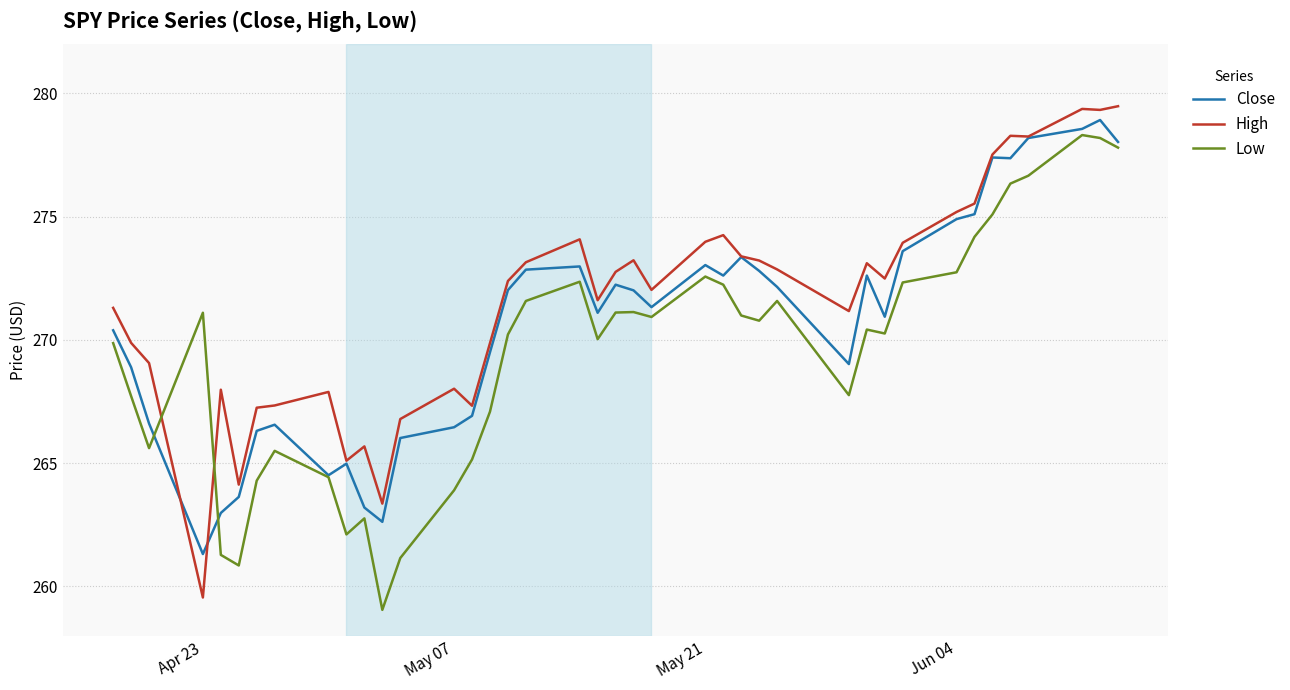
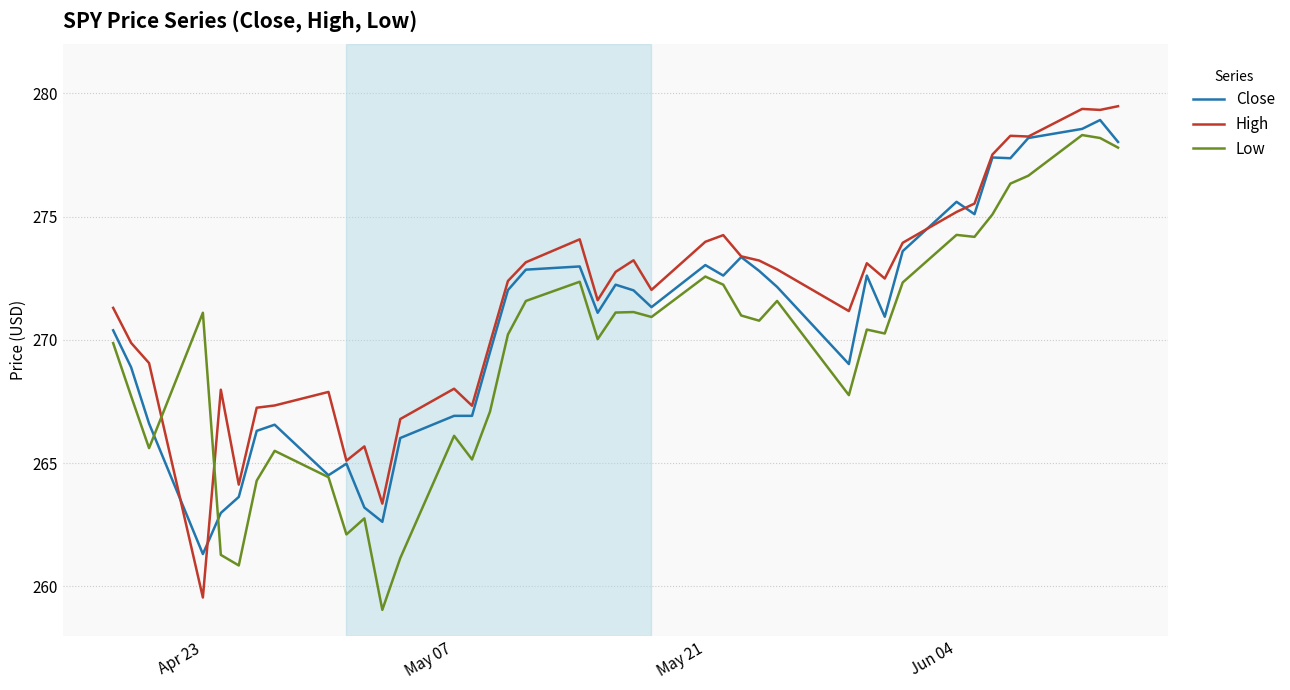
  {
    "Close": {
      "Apr 23": 261.3,
-     "May 07": 266.5,
+     "May 07": 266.9,
      "May 21": 273.0,
-     "Jun 04": 274.9
+     "Jun 04": 275.6
    },
    "High": {
      "Apr 23": 259.6,
      "May 07": 268.0,
      "May 21": 274.0,
      "Jun 04": 275.2
    },
    "Low": {
      "Apr 23": 271.1,
-     "May 07": 263.9,
+     "May 07": 266.1,
      "May 21": 272.6,
-     "Jun 04": 272.7
+     "Jun 04": 274.3
    }
  }
